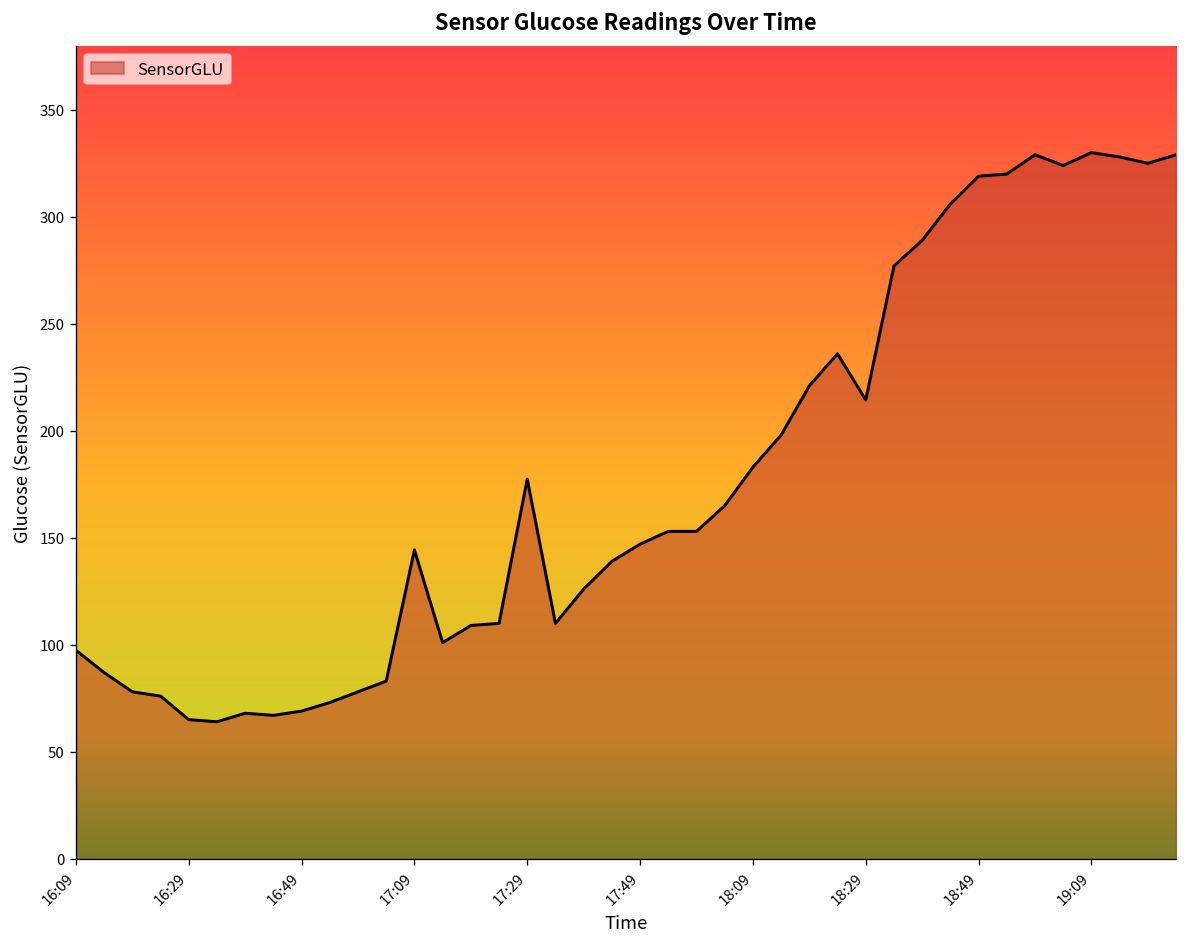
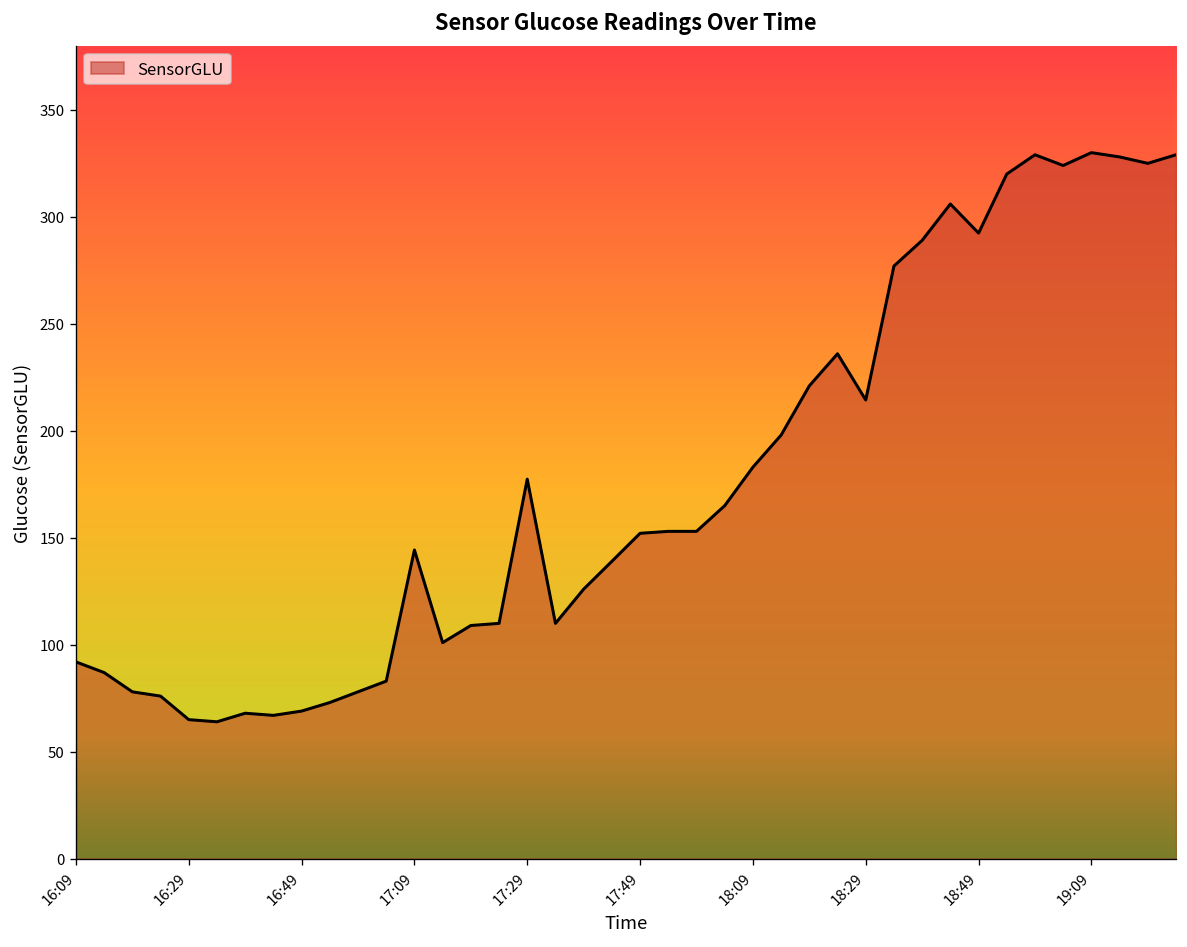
  {
-   "16:09": 97,
+   "16:09": 92,
    "16:29": 65,
    "16:49": 69,
    "17:09": 144,
    "17:29": 177,
-   "17:49": 147,
+   "17:49": 152,
    "18:09": 183,
    "18:29": 214,
-   "18:49": 319,
+   "18:49": 292,
    "19:09": 330
  }
